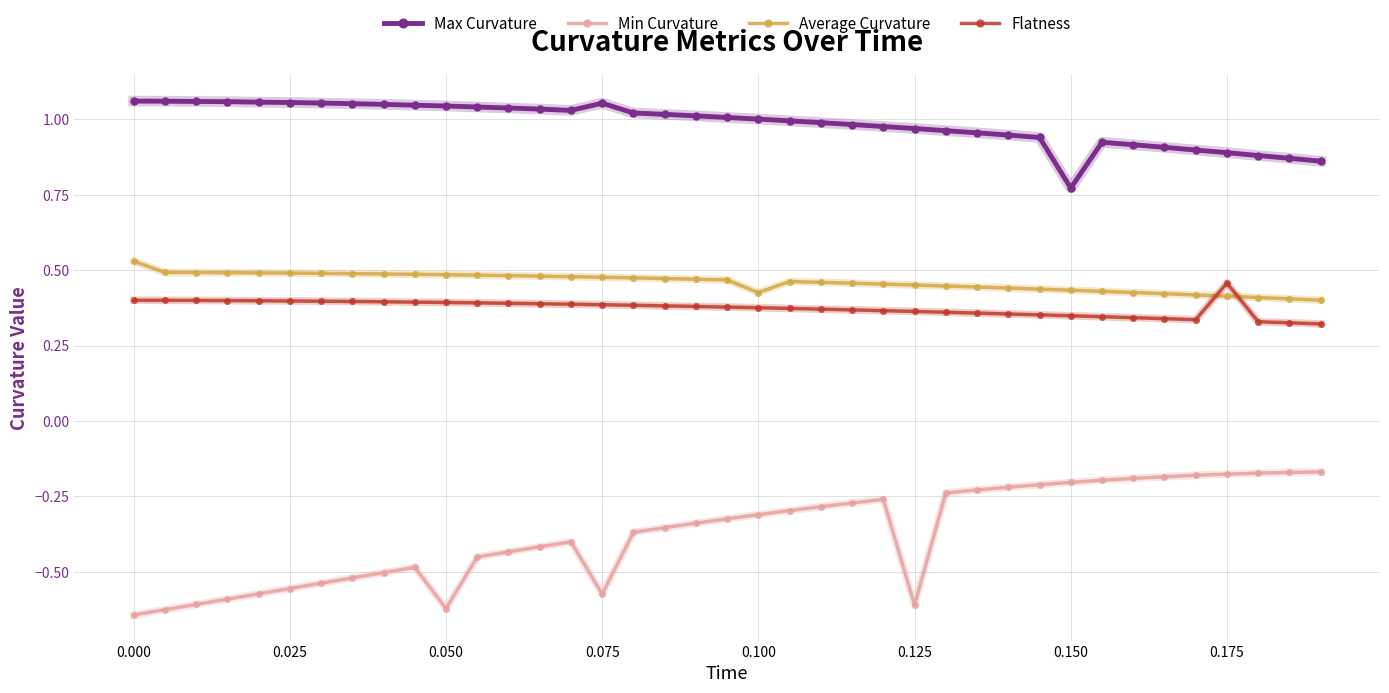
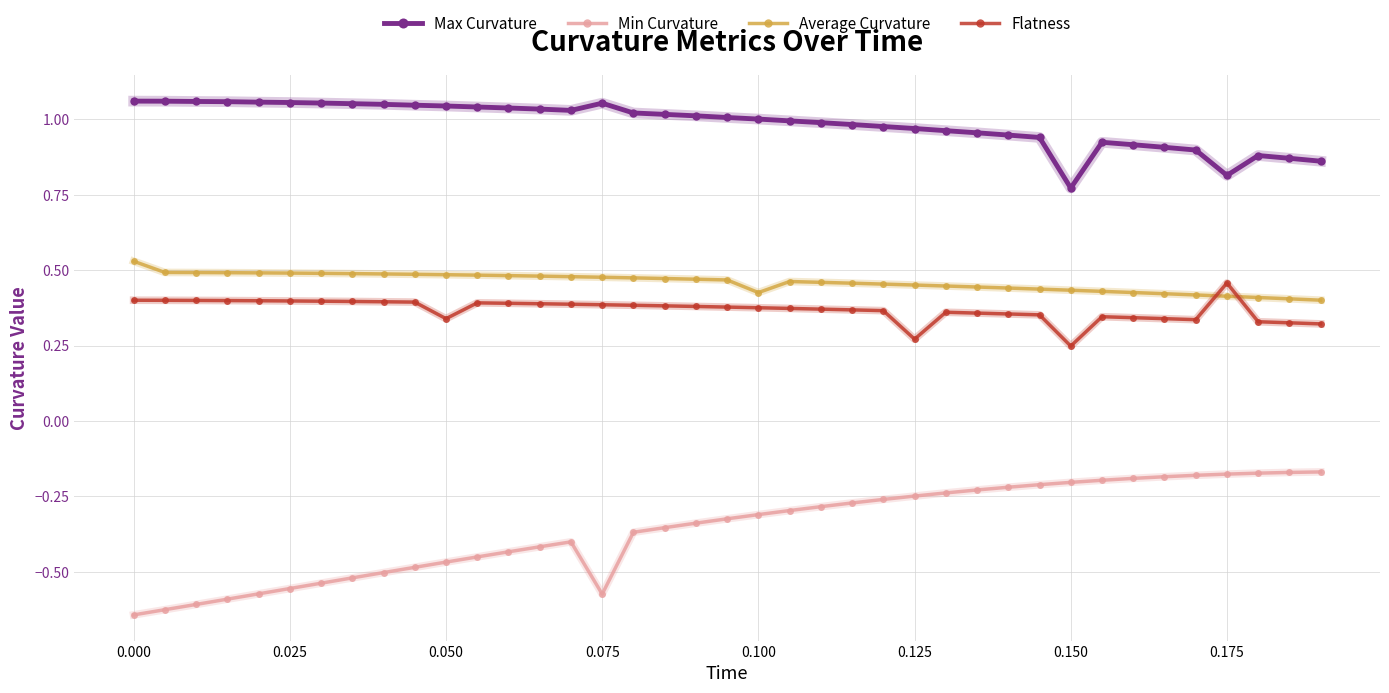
  {
    "Max Curvature": {
      "0.000": 1.06,
      "0.025": 1.06,
      "0.050": 1.04,
      "0.075": 1.05,
      "0.100": 1.00,
      "0.125": 0.97,
      "0.150": 0.77,
-     "0.175": 0.89
+     "0.175": 0.81
    },
    "Min Curvature": {
      "0.000": -0.64,
      "0.025": -0.55,
-     "0.050": -0.62,
+     "0.050": -0.47,
      "0.075": -0.57,
      "0.100": -0.31,
-     "0.125": -0.61,
+     "0.125": -0.25,
      "0.150": -0.20,
      "0.175": -0.18
    },
    "Average Curvature": {
      "0.000": 0.53,
      "0.025": 0.49,
      "0.050": 0.48,
      "0.075": 0.48,
      "0.100": 0.43,
      "0.125": 0.45,
      "0.150": 0.43,
      "0.175": 0.41
    },
    "Flatness": {
      "0.000": 0.40,
      "0.025": 0.40,
-     "0.050": 0.39,
+     "0.050": 0.34,
      "0.075": 0.39,
      "0.100": 0.38,
-     "0.125": 0.36,
-     "0.150": 0.35,
+     "0.125": 0.27,
+     "0.150": 0.25,
      "0.175": 0.46
    }
  }
